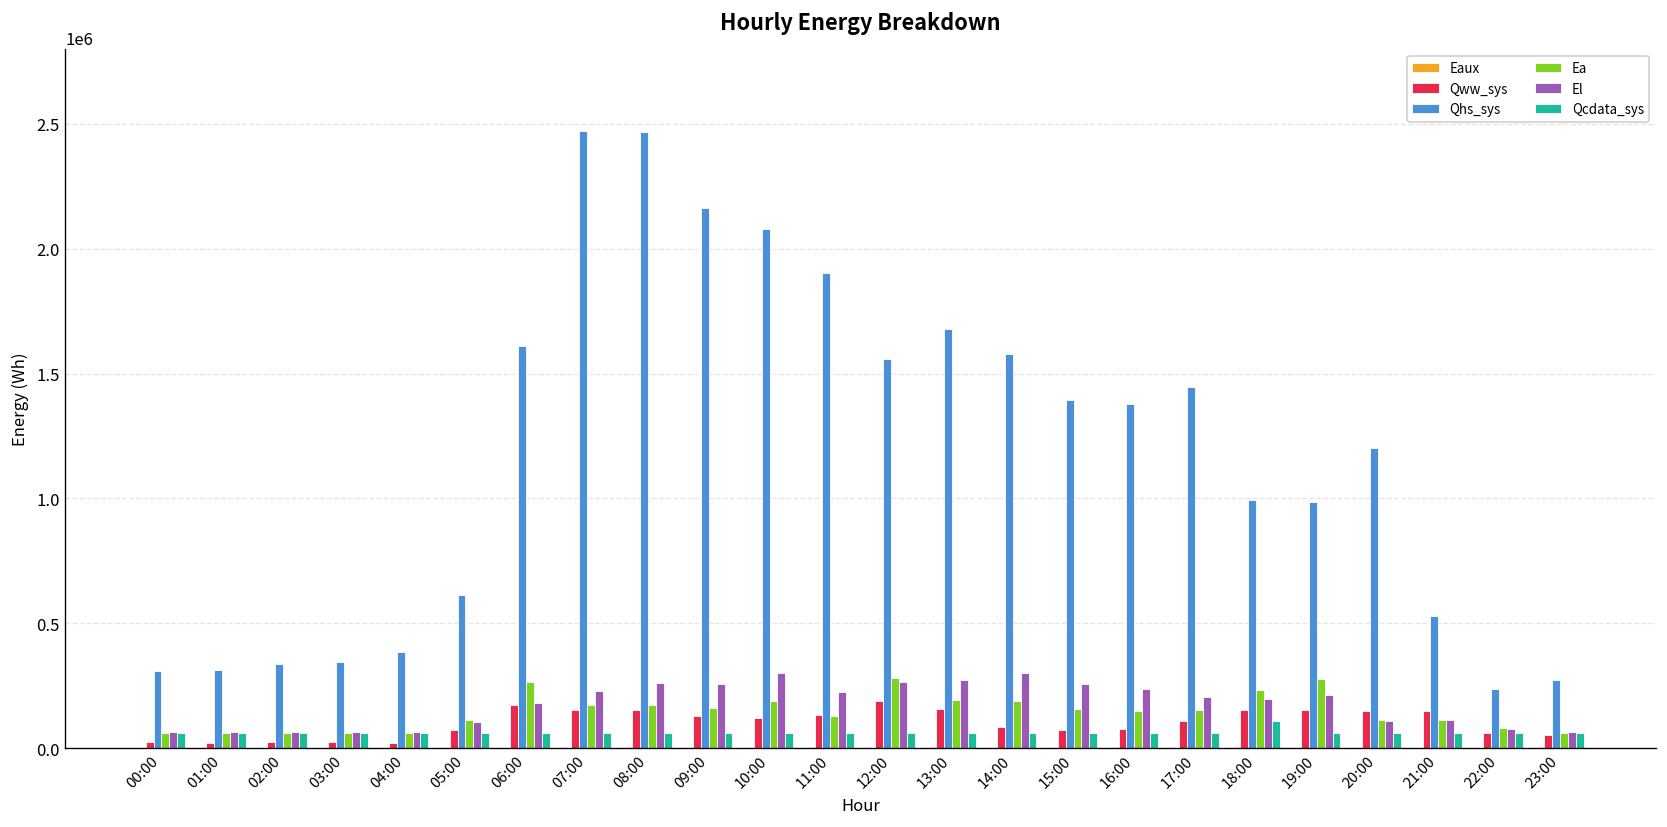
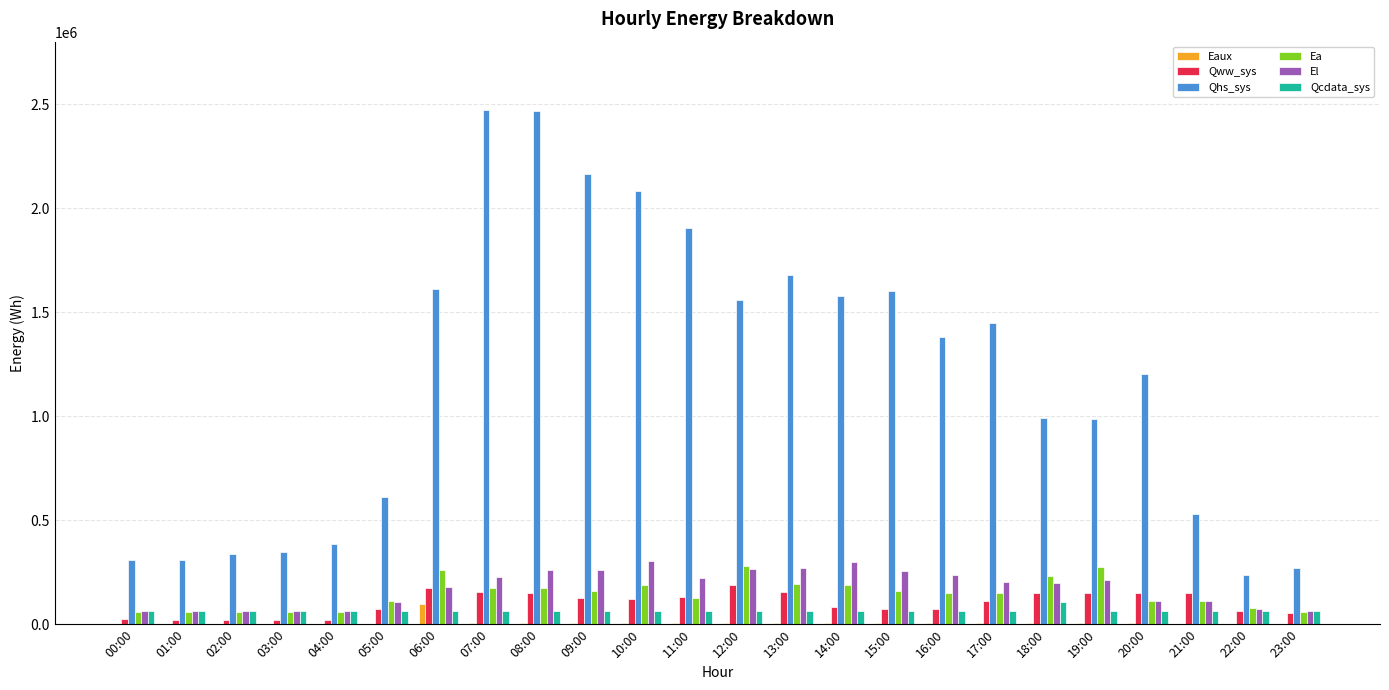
  {
    "Eaux": {
-     "06:00": 0
+     "06:00": 100000
    },
    "Qww_sys": {
      "00:00": 20000,
      "01:00": 20000,
      "02:00": 20000,
      "03:00": 20000,
      "04:00": 20000,
      "05:00": 70000,
      "06:00": 170000,
      "07:00": 150000,
      "08:00": 150000,
      "09:00": 130000,
      "10:00": 120000,
      "11:00": 130000,
      "12:00": 190000,
      "13:00": 160000,
      "14:00": 80000,
      "15:00": 70000,
      "16:00": 80000,
      "17:00": 110000,
      "18:00": 150000,
      "19:00": 150000,
      "20:00": 150000,
      "21:00": 150000,
      "22:00": 60000,
      "23:00": 50000
    },
    "Qhs_sys": {
      "00:00": 310000,
      "01:00": 310000,
      "02:00": 340000,
      "03:00": 350000,
      "04:00": 380000,
      "05:00": 610000,
      "06:00": 1610000,
      "07:00": 2470000,
      "08:00": 2470000,
      "09:00": 2160000,
      "10:00": 2080000,
      "11:00": 1900000,
      "12:00": 1560000,
      "13:00": 1680000,
      "14:00": 1580000,
-     "15:00": 1390000,
+     "15:00": 1600000,
      "16:00": 1380000,
      "17:00": 1450000,
      "18:00": 990000,
      "19:00": 990000,
      "20:00": 1200000,
      "21:00": 530000,
      "22:00": 240000,
      "23:00": 270000
    },
    "Ea": {
      "00:00": 60000,
      "01:00": 60000,
      "02:00": 60000,
      "03:00": 60000,
      "04:00": 60000,
      "05:00": 110000,
      "06:00": 260000,
      "07:00": 170000,
      "08:00": 170000,
      "09:00": 160000,
      "10:00": 190000,
      "11:00": 130000,
      "12:00": 280000,
      "13:00": 190000,
      "14:00": 190000,
      "15:00": 160000,
      "16:00": 150000,
      "17:00": 150000,
      "18:00": 230000,
      "19:00": 270000,
      "20:00": 110000,
      "21:00": 110000,
      "22:00": 80000,
      "23:00": 60000
    },
    "El": {
      "00:00": 60000,
      "01:00": 60000,
      "02:00": 60000,
      "03:00": 60000,
      "04:00": 60000,
      "05:00": 110000,
      "06:00": 180000,
      "07:00": 230000,
      "08:00": 260000,
      "09:00": 260000,
      "10:00": 300000,
      "11:00": 220000,
      "12:00": 270000,
      "13:00": 270000,
      "14:00": 300000,
      "15:00": 260000,
      "16:00": 240000,
      "17:00": 200000,
      "18:00": 200000,
      "19:00": 210000,
      "20:00": 110000,
      "21:00": 110000,
      "22:00": 80000,
      "23:00": 70000
    },
    "Qcdata_sys": {
      "00:00": 60000,
      "01:00": 60000,
      "02:00": 60000,
      "03:00": 60000,
      "04:00": 60000,
      "05:00": 60000,
      "06:00": 60000,
      "07:00": 60000,
      "08:00": 60000,
      "09:00": 60000,
      "10:00": 60000,
      "11:00": 60000,
      "12:00": 60000,
      "13:00": 60000,
      "14:00": 60000,
      "15:00": 60000,
      "16:00": 60000,
      "17:00": 60000,
      "18:00": 110000,
      "19:00": 60000,
      "20:00": 60000,
      "21:00": 60000,
      "22:00": 60000,
      "23:00": 60000
    }
  }
